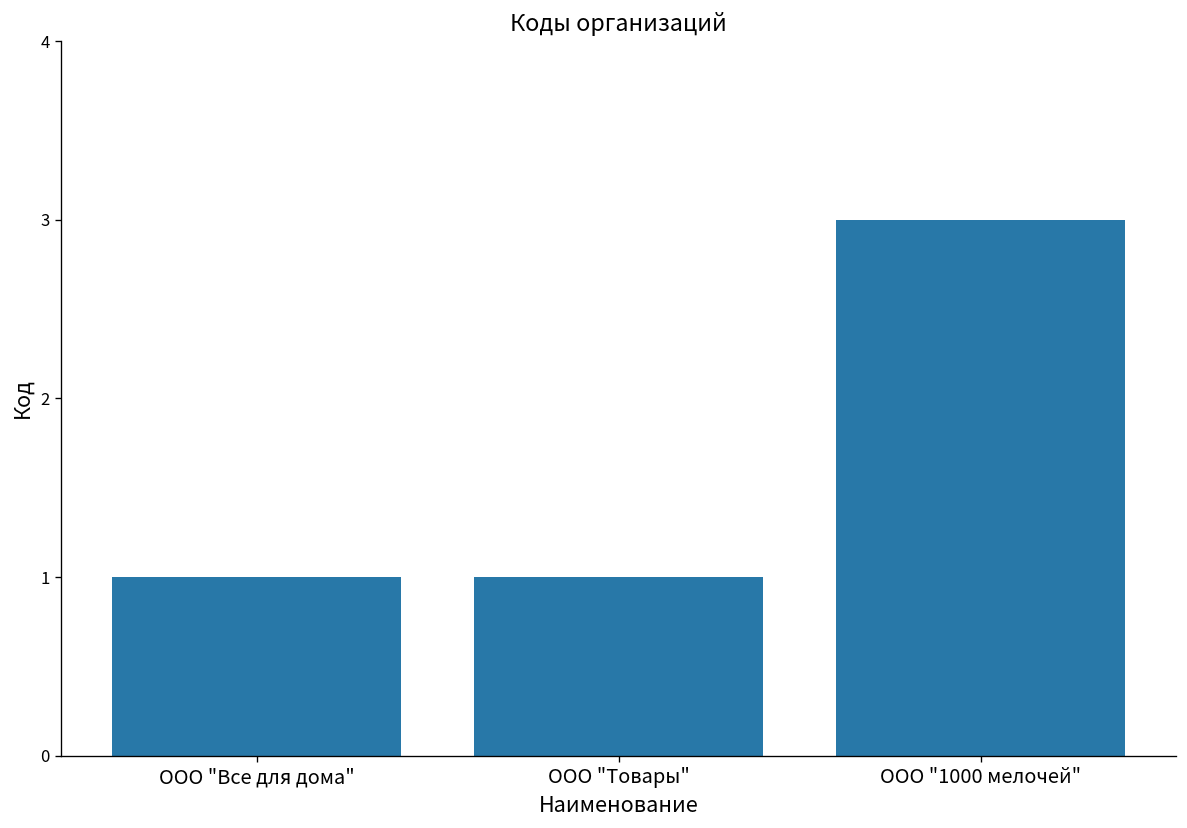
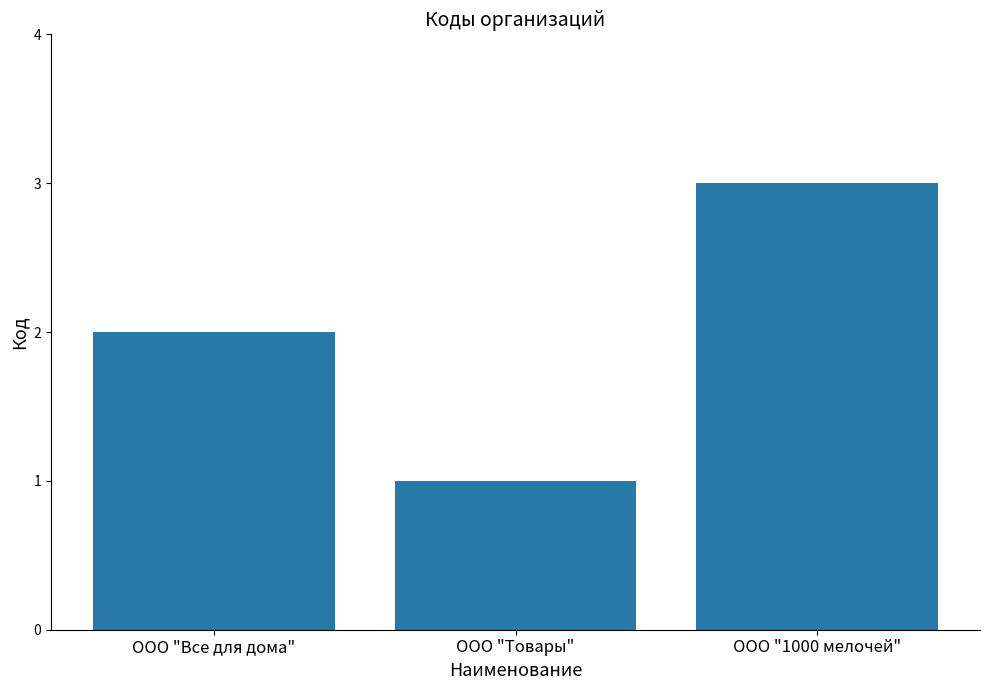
  {
-   "ООО \"Все для дома\"": 1,
+   "ООО \"Все для дома\"": 2,
    "ООО \"Товары\"": 1,
    "ООО \"1000 мелочей\"": 3
  }
